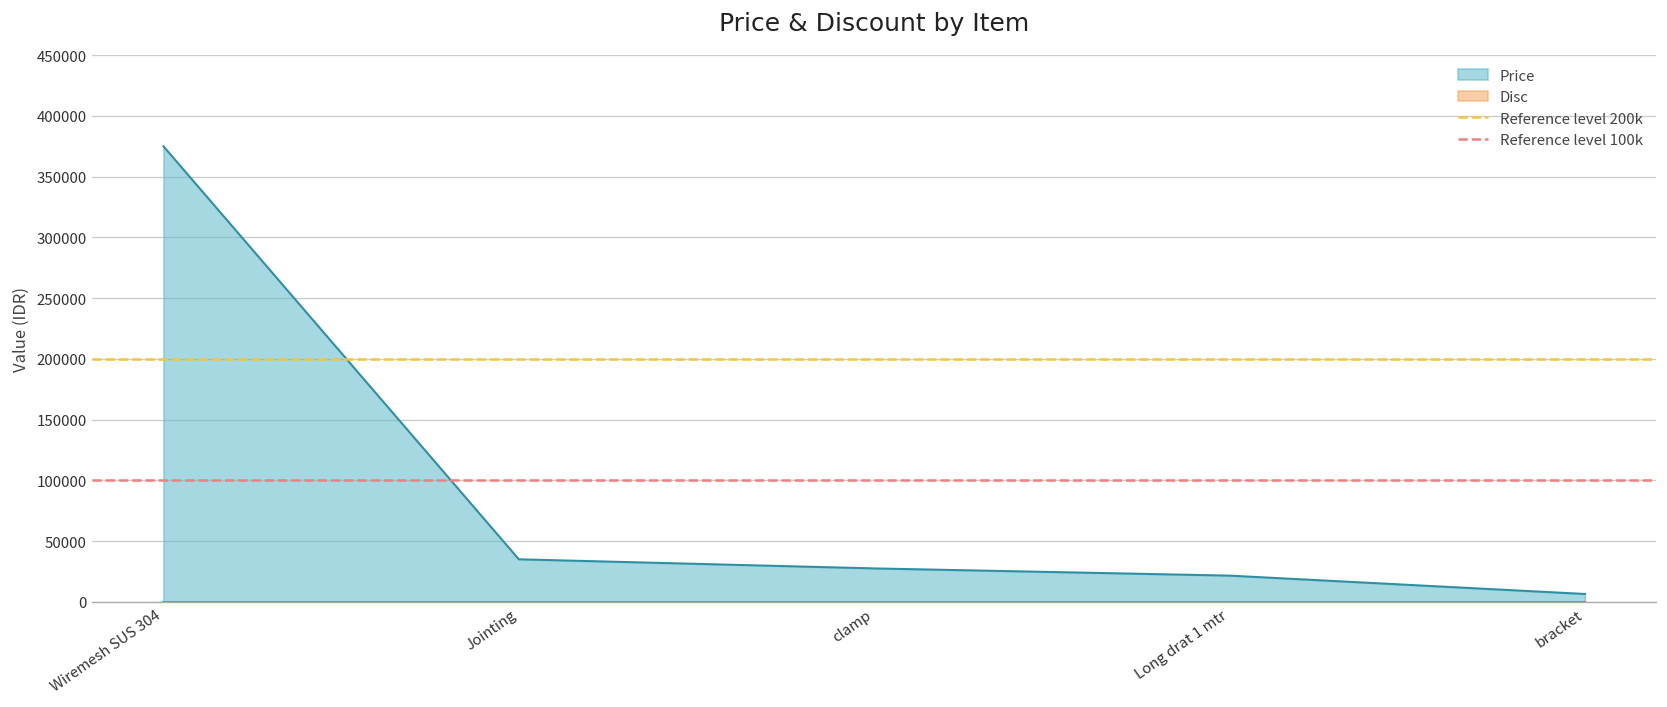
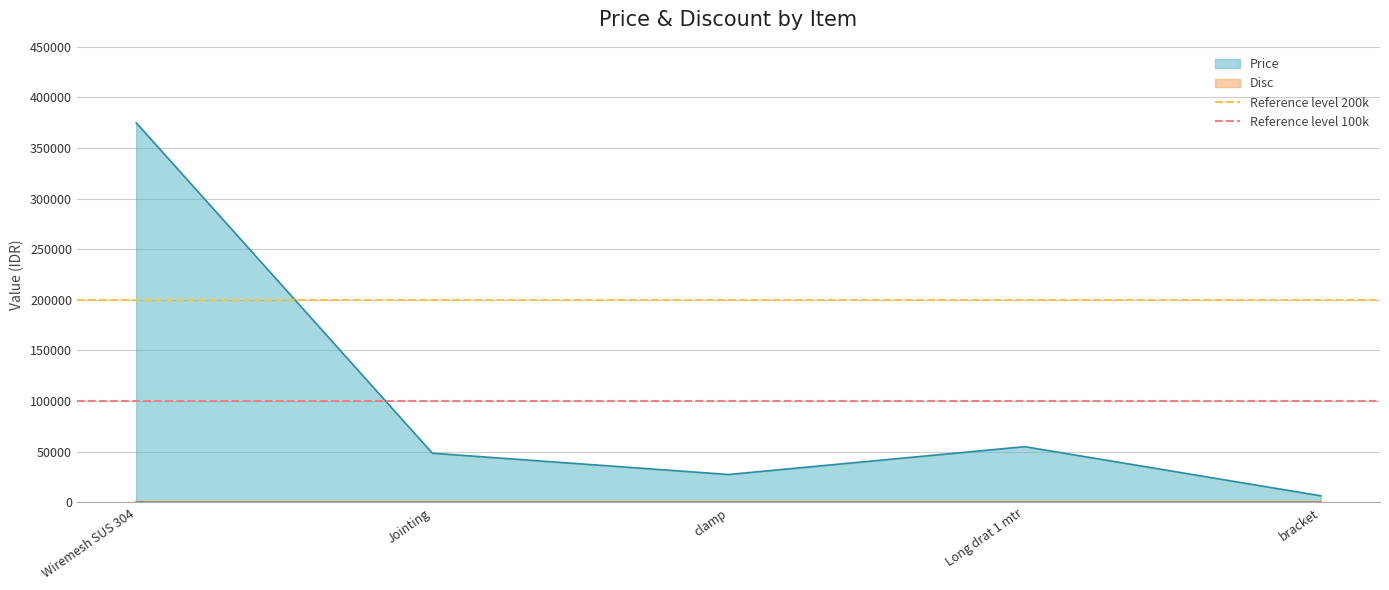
  {
    "Price": {
      "Wiremesh SUS 304": 375000,
-     "Jointing": 35000,
+     "Jointing": 49000,
      "clamp": 28000,
-     "Long drat 1 mtr": 22000,
+     "Long drat 1 mtr": 55000,
      "bracket": 6000
    },
    "Disc": {
      "Wiremesh SUS 304": 0,
      "Jointing": 0,
      "clamp": 0,
      "Long drat 1 mtr": 0,
      "bracket": 0
    }
  }
